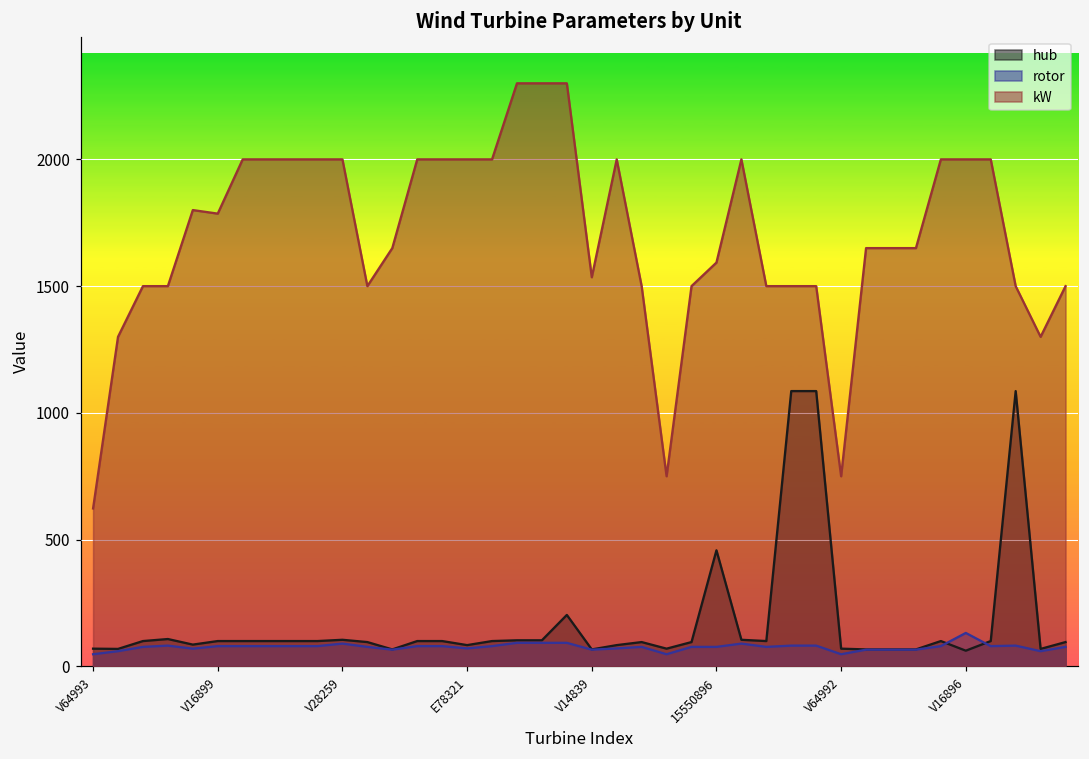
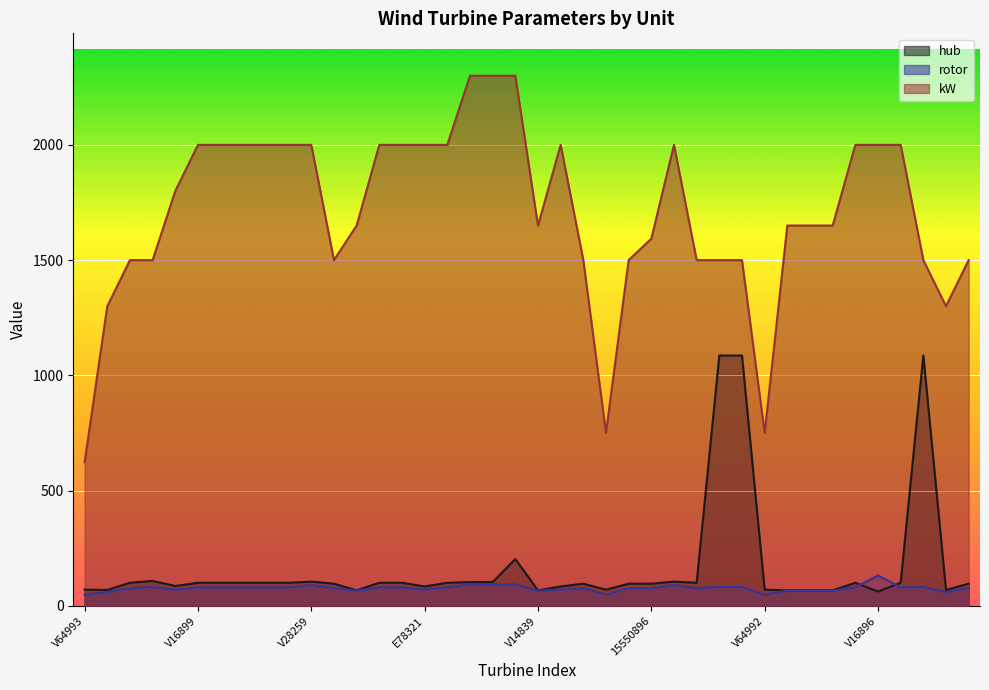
  {
    "hub": {
      "V64993": 70,
      "V16899": 100,
      "V28259": 110,
      "E78321": 80,
-     "15550896": 460,
+     "15550896": 100,
      "V64992": 70,
      "V16896": 60
    },
    "rotor": {
      "V64993": 50,
      "V16899": 80,
      "V28259": 90,
      "E78321": 70,
      "15550896": 80,
      "V64992": 50,
      "V16896": 130
    },
    "kW": {
      "V64993": 620,
-     "V16899": 1790,
+     "V16899": 2000,
      "V28259": 2000,
      "E78321": 2000,
-     "V14839": 1540,
+     "V14839": 1650,
      "15550896": 1590,
      "V64992": 750,
      "V16896": 2000
    }
  }
